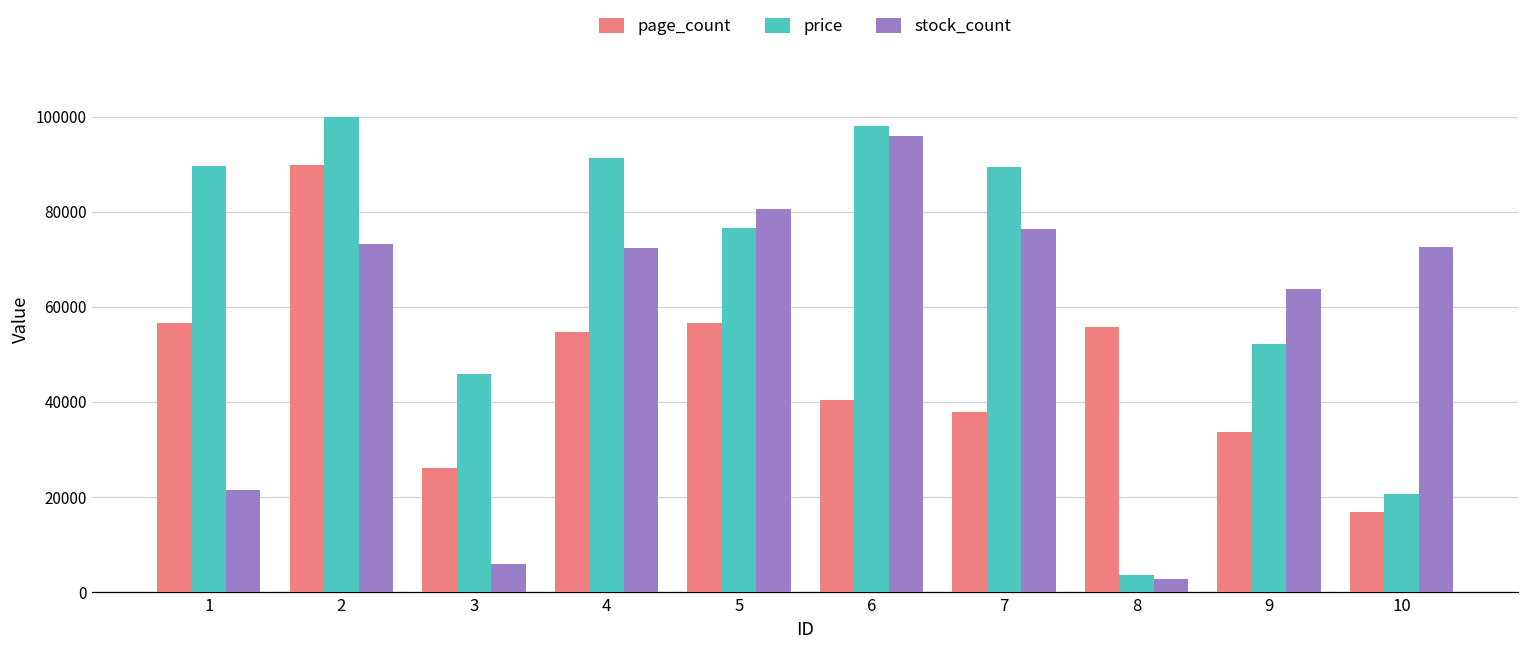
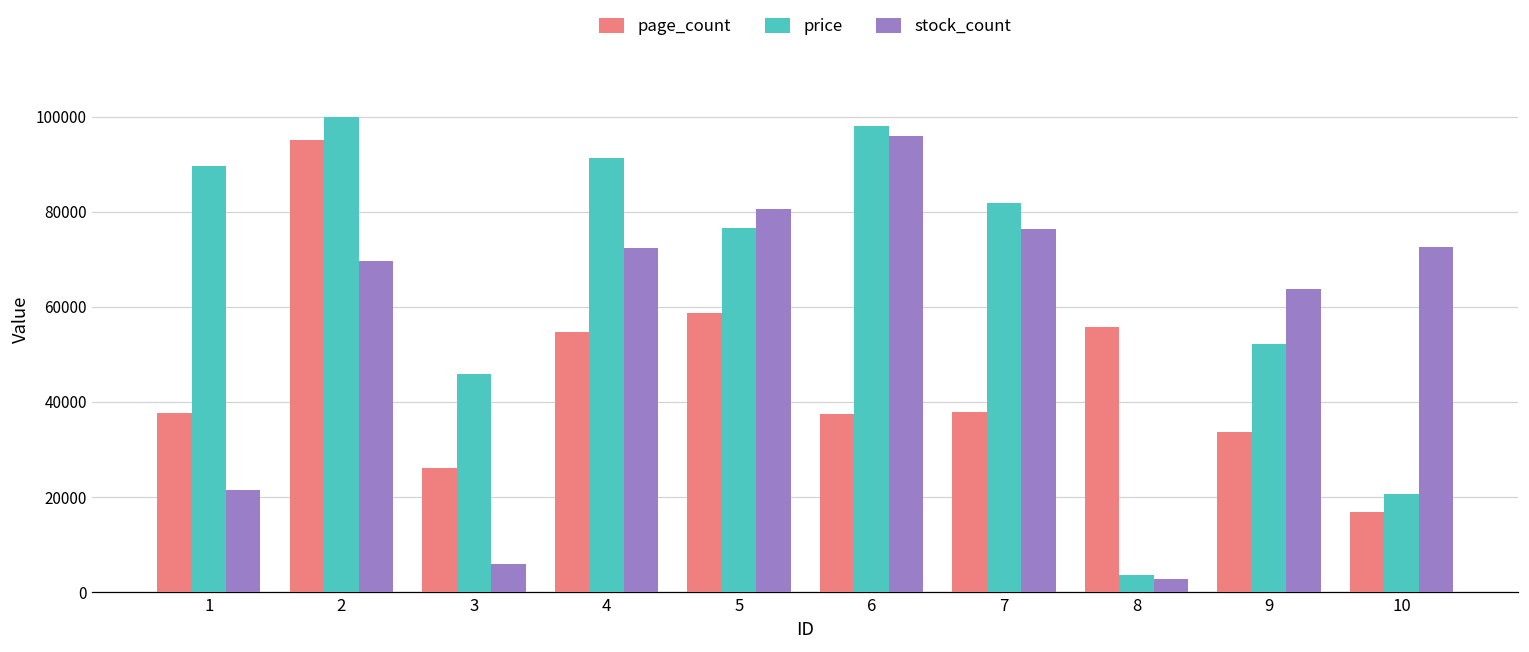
  {
    "page_count": {
-     "1": 57000,
-     "2": 90000,
+     "1": 38000,
+     "2": 95000,
      "3": 26000,
      "4": 55000,
-     "5": 57000,
-     "6": 40000,
+     "5": 59000,
+     "6": 38000,
      "7": 38000,
      "8": 56000,
      "9": 34000,
      "10": 17000
    },
    "price": {
      "1": 90000,
      "2": 100000,
      "3": 46000,
      "4": 91000,
      "5": 77000,
      "6": 98000,
-     "7": 89000,
+     "7": 82000,
      "8": 4000,
      "9": 52000,
      "10": 21000
    },
    "stock_count": {
      "1": 22000,
-     "2": 73000,
+     "2": 70000,
      "3": 6000,
      "4": 72000,
      "5": 81000,
      "6": 96000,
      "7": 76000,
      "8": 3000,
      "9": 64000,
      "10": 73000
    }
  }
